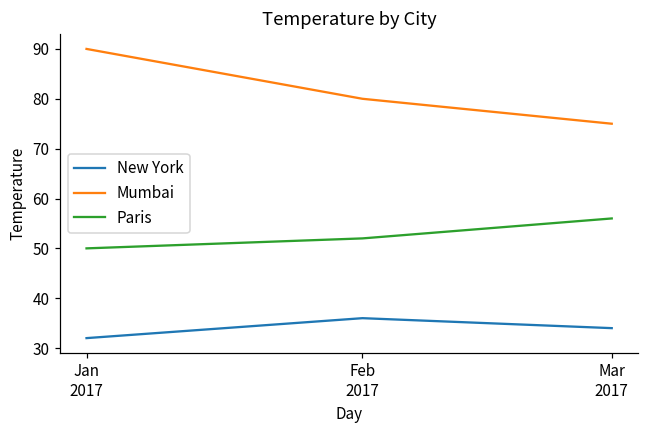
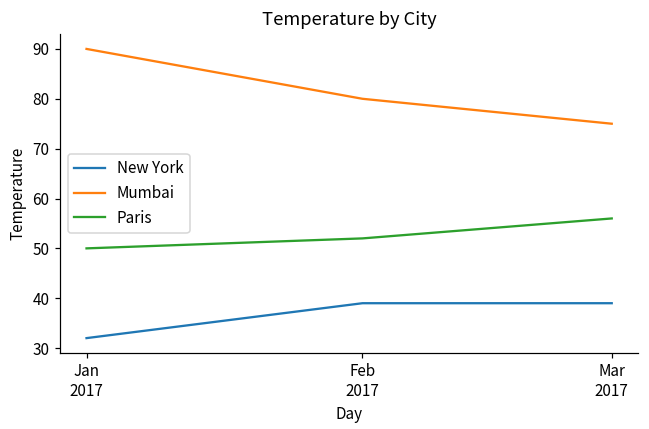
  {
    "New York": {
      "Jan 2017": 32,
-     "Feb 2017": 36,
-     "Mar 2017": 34
+     "Feb 2017": 39,
+     "Mar 2017": 39
    },
    "Mumbai": {
      "Jan 2017": 90,
      "Feb 2017": 80,
      "Mar 2017": 75
    },
    "Paris": {
      "Jan 2017": 50,
      "Feb 2017": 52,
      "Mar 2017": 56
    }
  }
